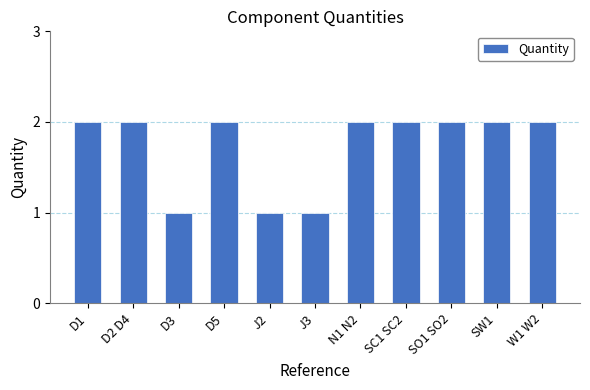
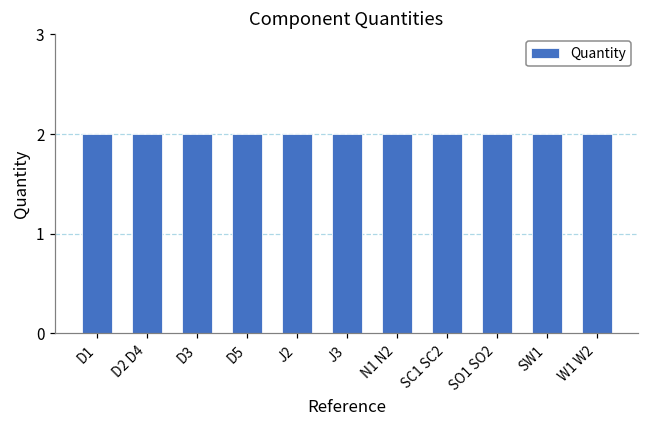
  {
    "D1": 2,
    "D2 D4": 2,
-   "D3": 1,
+   "D3": 2,
    "D5": 2,
-   "J2": 1,
-   "J3": 1,
+   "J2": 2,
+   "J3": 2,
    "N1 N2": 2,
    "SC1 SC2": 2,
    "SO1 SO2": 2,
    "SW1": 2,
    "W1 W2": 2
  }
